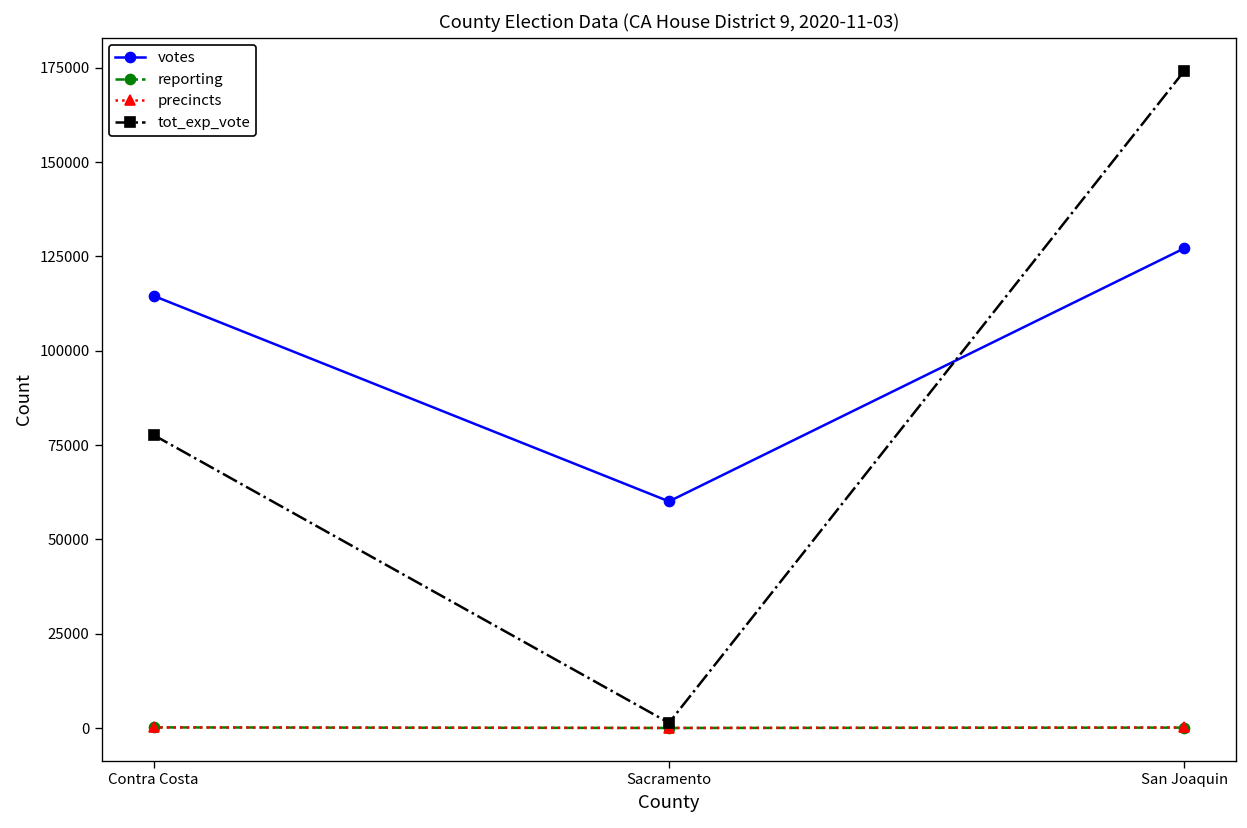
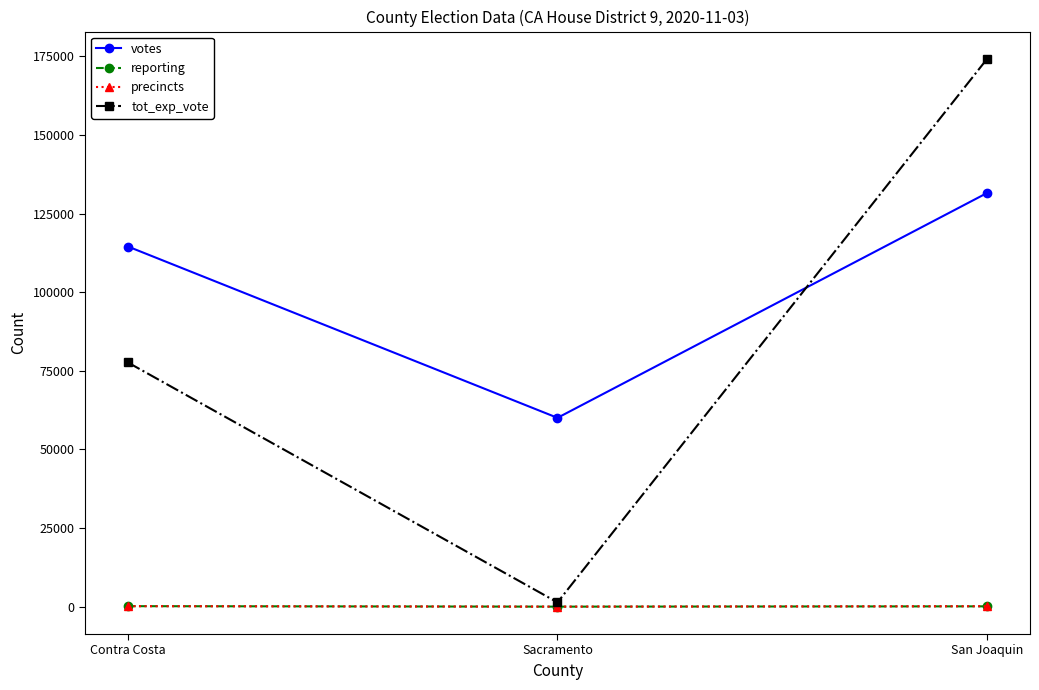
  {
    "votes": {
      "Contra Costa": 115000,
      "Sacramento": 60000,
-     "San Joaquin": 127000
+     "San Joaquin": 132000
    },
    "precincts": {
      "Contra Costa": 0,
      "Sacramento": 0,
      "San Joaquin": 0
    },
    "tot_exp_vote": {
      "Contra Costa": 78000,
      "Sacramento": 1000,
      "San Joaquin": 174000
    }
  }
